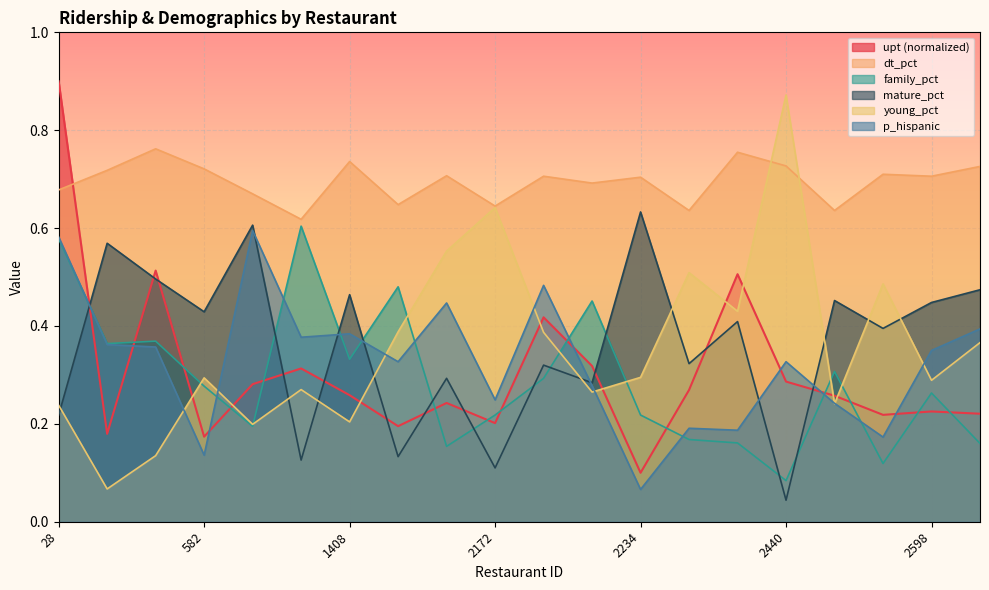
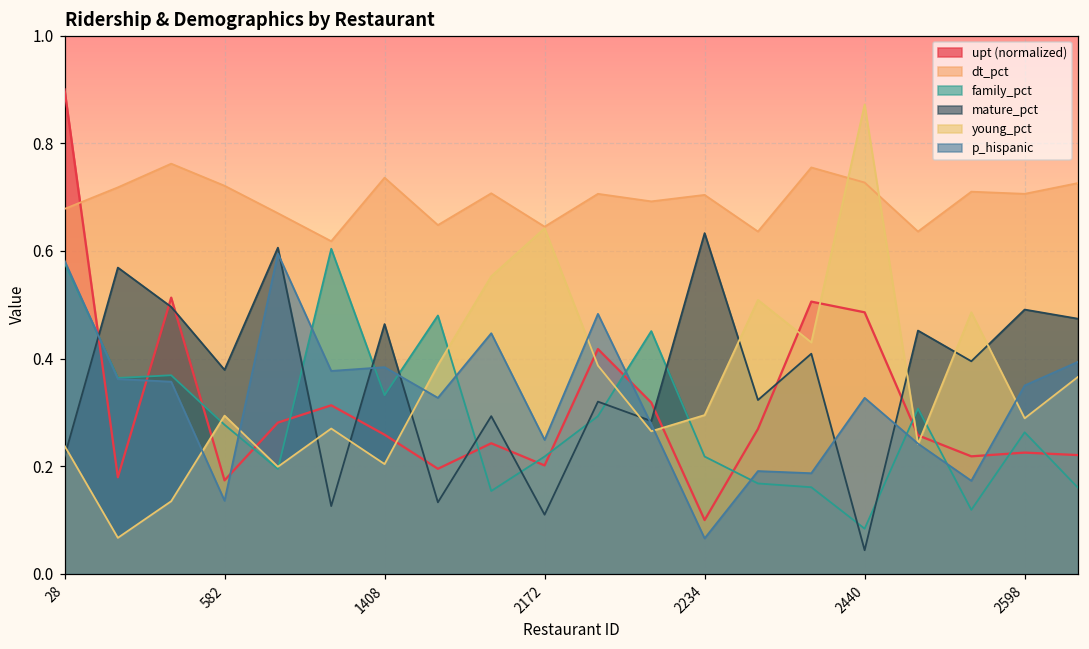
  {
    "upt (normalized)": {
      "28": 0.90,
      "582": 0.17,
      "1408": 0.26,
      "2172": 0.20,
      "2234": 0.10,
-     "2440": 0.29,
+     "2440": 0.49,
      "2598": 0.23
    },
    "mature_pct": {
      "28": 0.22,
-     "582": 0.43,
+     "582": 0.38,
      "1408": 0.46,
      "2172": 0.11,
      "2234": 0.63,
      "2440": 0.04,
-     "2598": 0.45
+     "2598": 0.49
    }
  }
